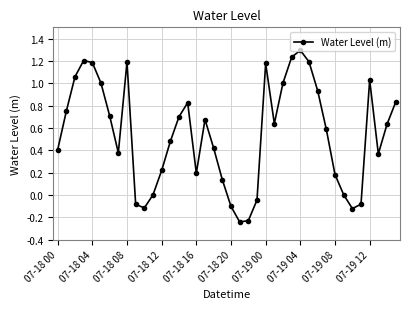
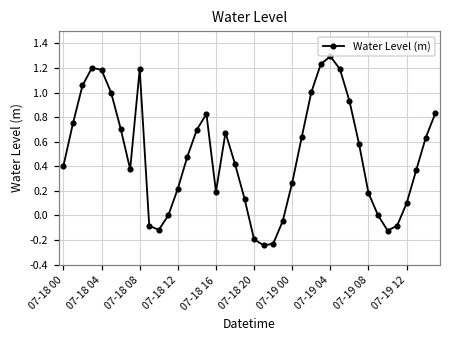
  {
    "07-18 00": 0.40,
    "07-18 04": 1.18,
    "07-18 08": 1.19,
    "07-18 12": 0.22,
    "07-18 16": 0.19,
-   "07-18 20": -0.10,
-   "07-19 00": 1.18,
+   "07-18 20": -0.20,
+   "07-19 00": 0.27,
    "07-19 08": 0.18,
-   "07-19 12": 1.03
+   "07-19 12": 0.10
  }
